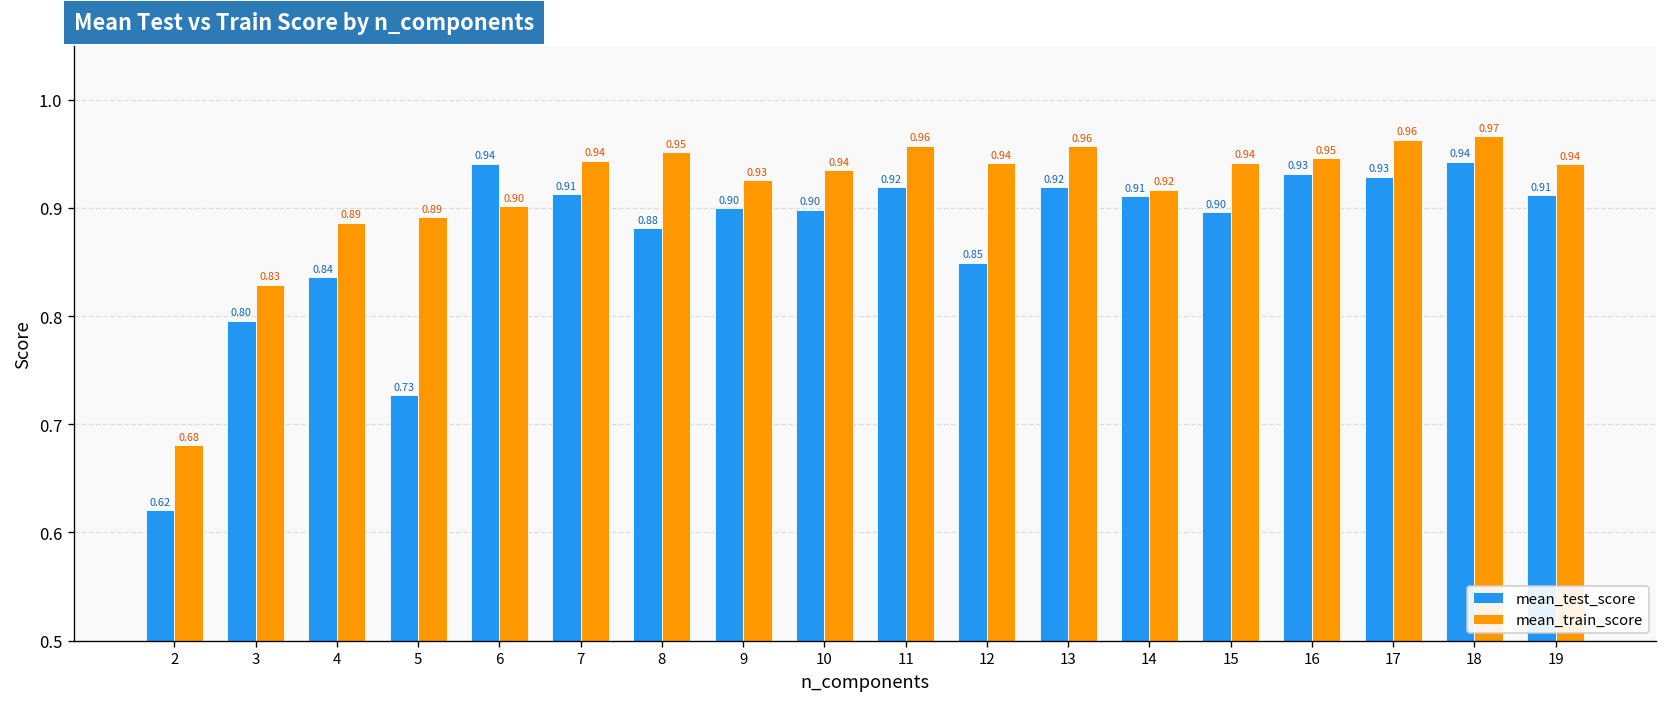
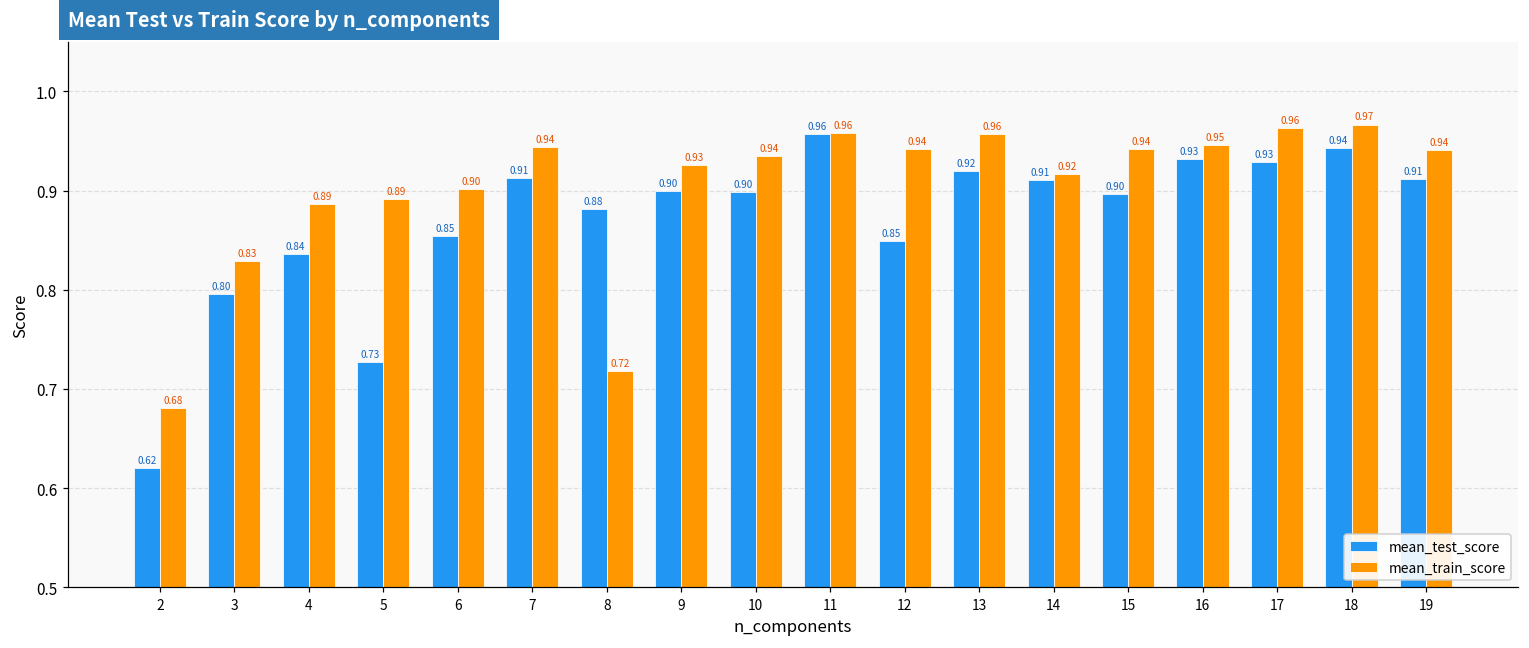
  {
    "mean_test_score": {
      "2": 0.62,
      "3": 0.80,
      "4": 0.84,
      "5": 0.73,
-     "6": 0.94,
+     "6": 0.85,
      "7": 0.91,
      "8": 0.88,
      "9": 0.90,
      "10": 0.90,
-     "11": 0.92,
+     "11": 0.96,
      "12": 0.85,
      "13": 0.92,
      "14": 0.91,
      "15": 0.90,
      "16": 0.93,
      "17": 0.93,
      "18": 0.94,
      "19": 0.91
    },
    "mean_train_score": {
      "2": 0.68,
      "3": 0.83,
      "4": 0.89,
      "5": 0.89,
      "6": 0.90,
      "7": 0.94,
-     "8": 0.95,
+     "8": 0.72,
      "9": 0.93,
      "10": 0.94,
      "11": 0.96,
      "12": 0.94,
      "13": 0.96,
      "14": 0.92,
      "15": 0.94,
      "16": 0.95,
      "17": 0.96,
      "18": 0.97,
      "19": 0.94
    }
  }
